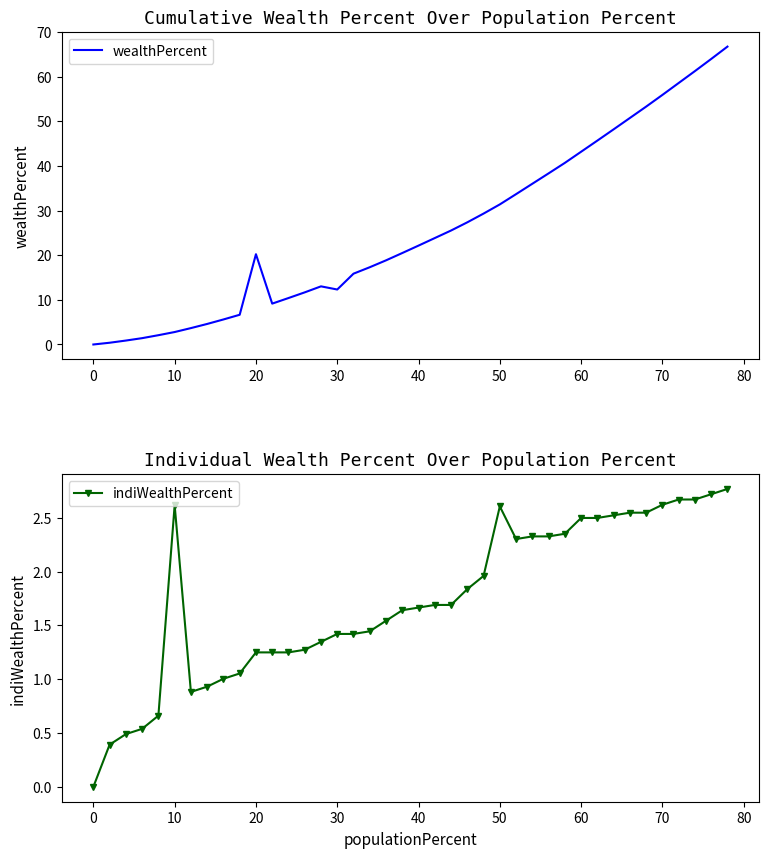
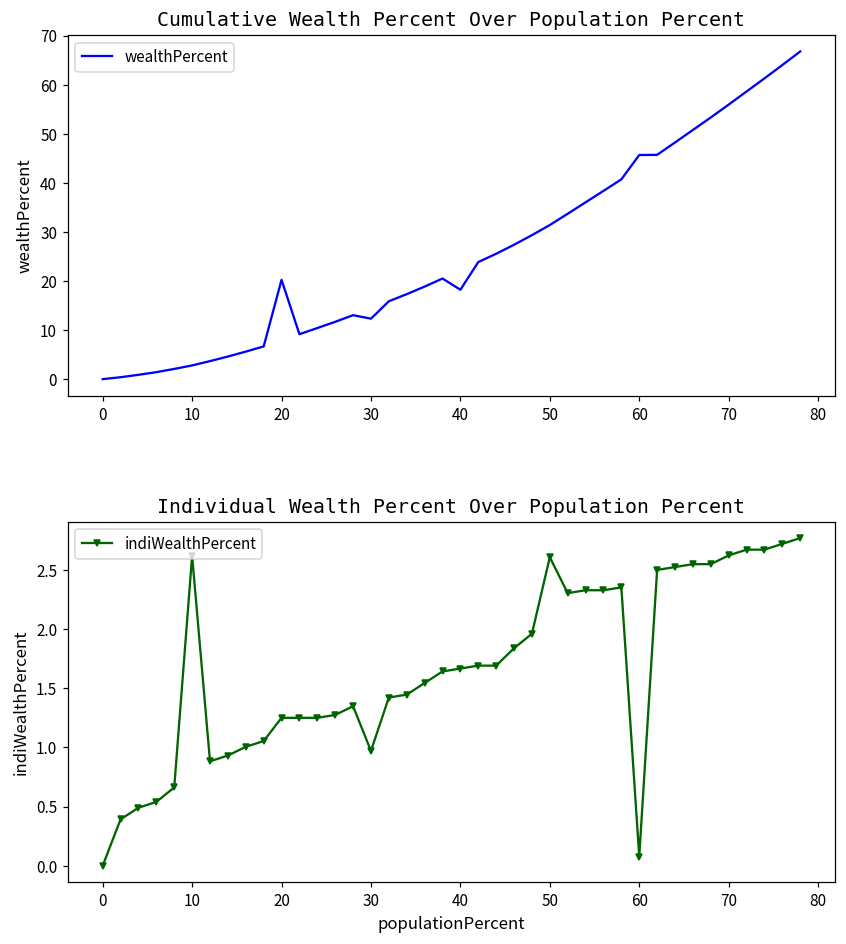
  {
    "Cumulative Wealth Percent Over Population Percent": {
      "0": 0,
      "10": 3,
      "20": 20,
      "30": 12,
-     "40": 22,
+     "40": 18,
      "50": 31,
-     "60": 43,
+     "60": 46,
      "70": 56
    },
    "Individual Wealth Percent Over Population Percent": {
      "0": 0.00,
      "20": 1.25,
-     "30": 1.42,
+     "30": 0.97,
      "40": 1.67,
      "50": 2.60,
-     "60": 2.50,
+     "60": 0.08,
      "70": 2.62
    }
  }
